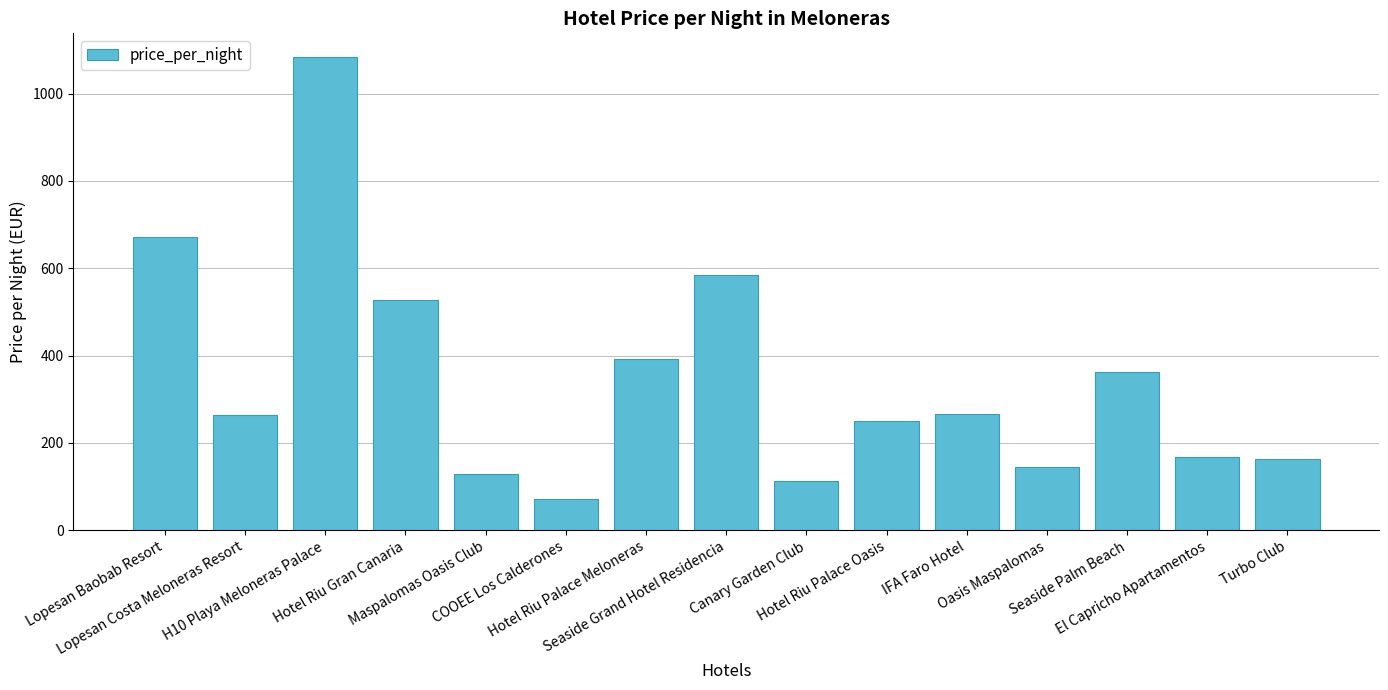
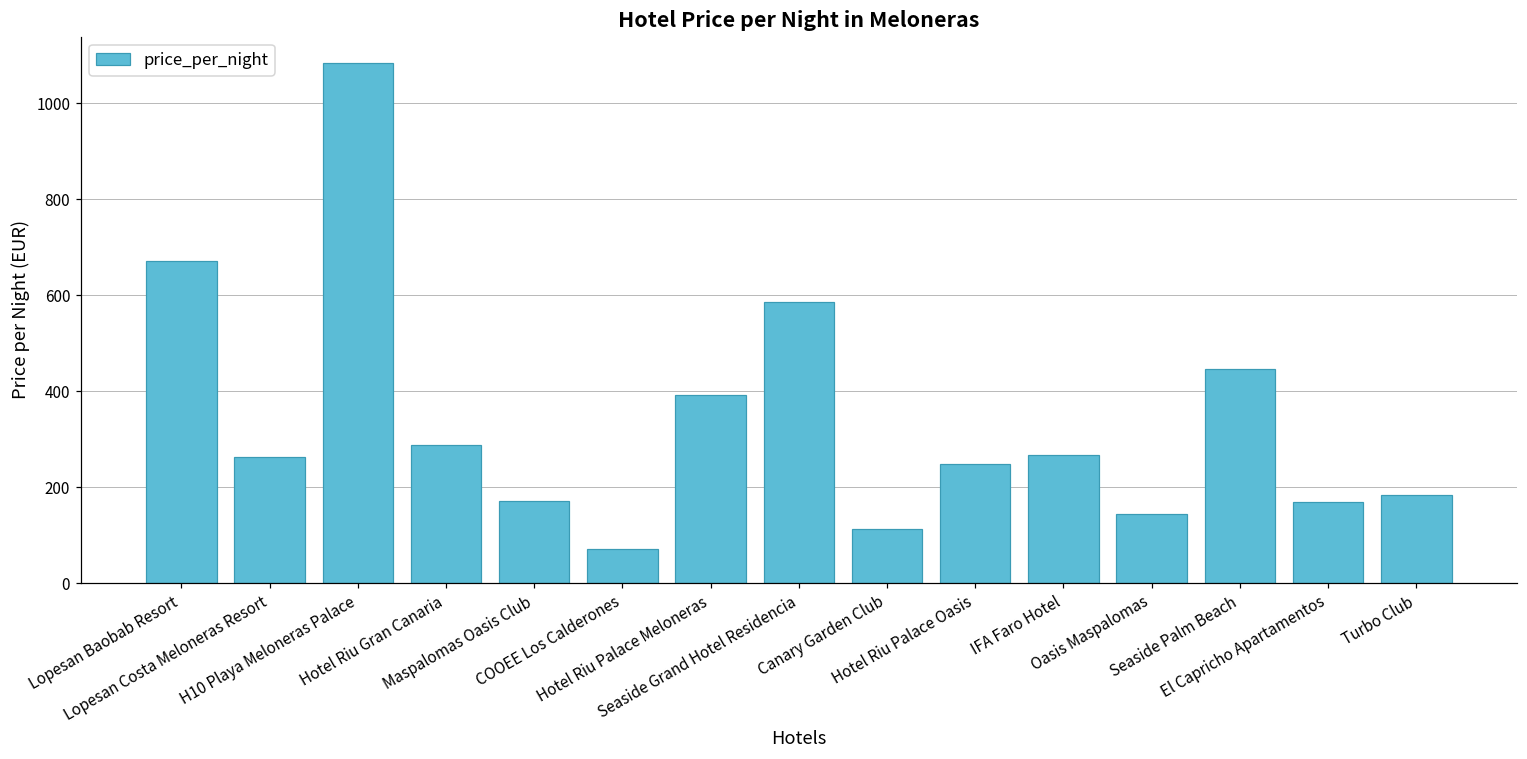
  {
    "Lopesan Baobab Resort": 670,
    "Lopesan Costa Meloneras Resort": 260,
    "H10 Playa Meloneras Palace": 1080,
-   "Hotel Riu Gran Canaria": 530,
-   "Maspalomas Oasis Club": 130,
+   "Hotel Riu Gran Canaria": 290,
+   "Maspalomas Oasis Club": 170,
    "COOEE Los Calderones": 70,
    "Hotel Riu Palace Meloneras": 390,
    "Seaside Grand Hotel Residencia": 590,
    "Canary Garden Club": 110,
    "Hotel Riu Palace Oasis": 250,
    "IFA Faro Hotel": 270,
    "Oasis Maspalomas": 140,
-   "Seaside Palm Beach": 360,
+   "Seaside Palm Beach": 450,
    "El Capricho Apartamentos": 170,
-   "Turbo Club": 160
+   "Turbo Club": 180
  }
